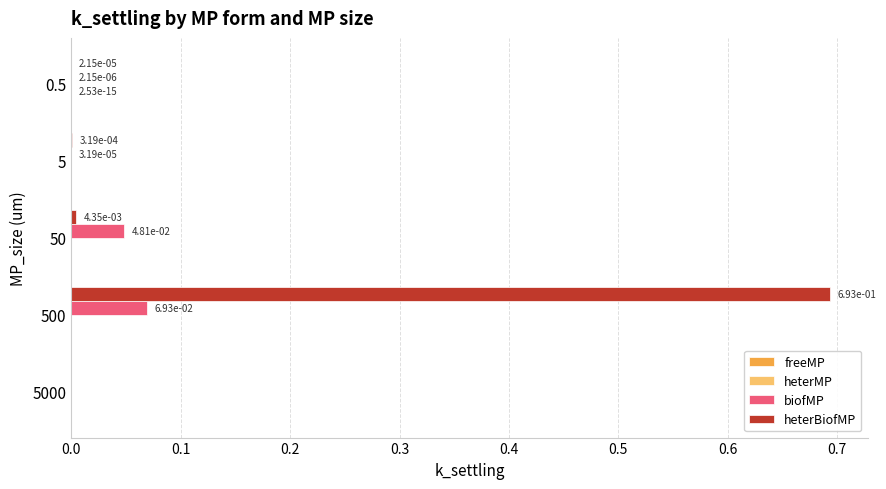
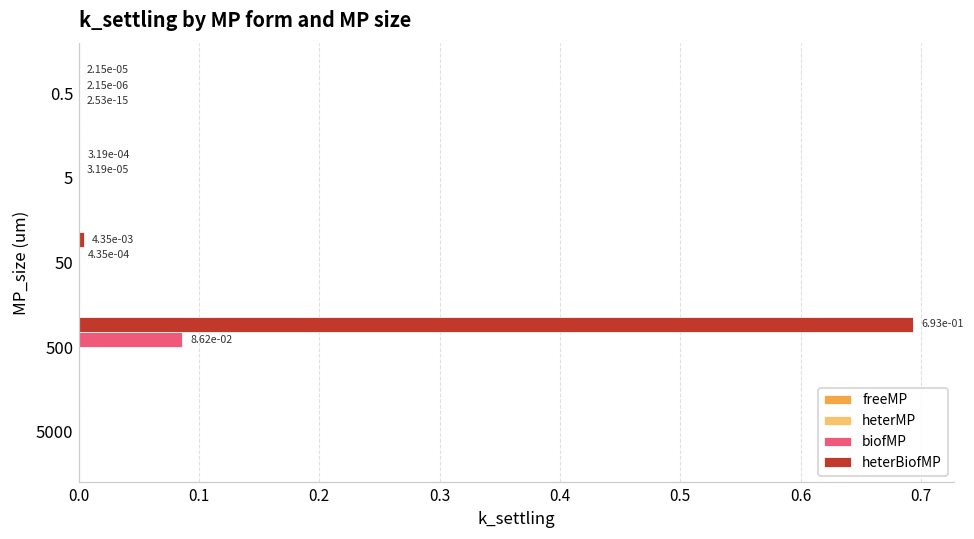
  {
    "biofMP": {
      "0.5": "2.15e-06",
      "5": "3.19e-05",
-     "50": "4.81e-02",
-     "500": "6.93e-02"
+     "50": "4.35e-04",
+     "500": "8.62e-02"
    },
    "heterBiofMP": {
      "0.5": "2.15e-05",
      "5": "3.19e-04",
      "50": "4.35e-03",
      "500": "6.93e-01"
    }
  }
